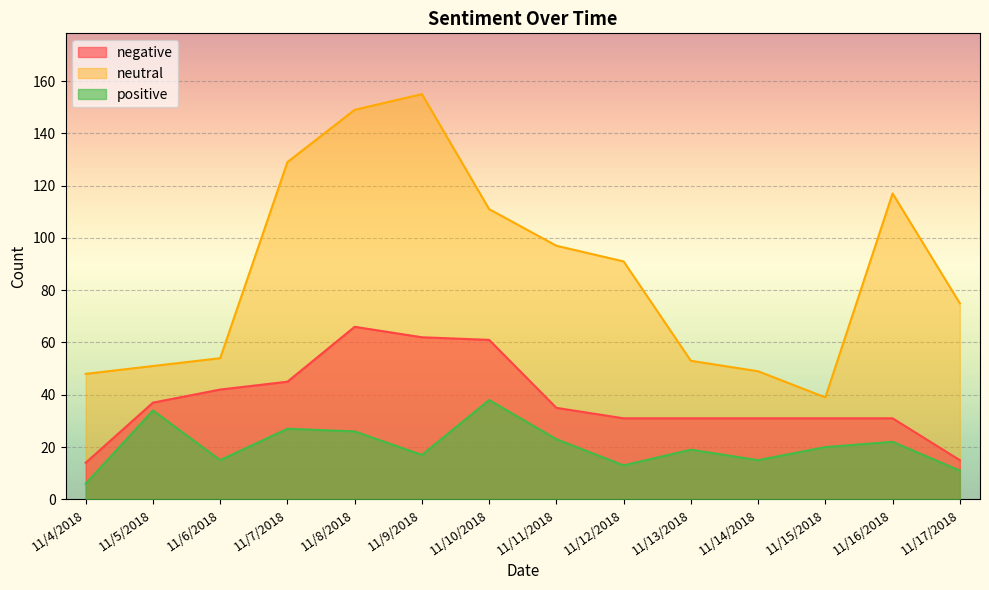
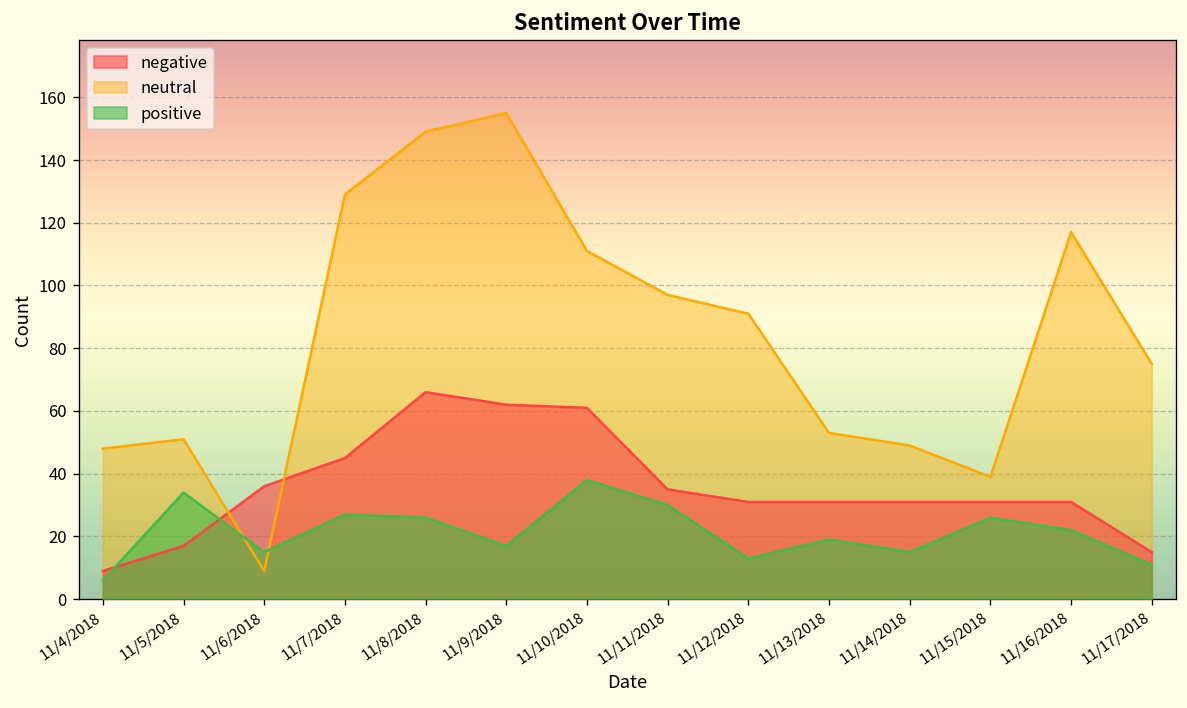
  {
    "negative": {
-     "11/4/2018": 14,
-     "11/5/2018": 37,
-     "11/6/2018": 42,
+     "11/4/2018": 9,
+     "11/5/2018": 17,
+     "11/6/2018": 36,
      "11/7/2018": 45,
      "11/8/2018": 66,
      "11/9/2018": 62,
      "11/10/2018": 61,
      "11/11/2018": 35,
      "11/12/2018": 31,
      "11/13/2018": 31,
      "11/14/2018": 31,
      "11/15/2018": 31,
      "11/16/2018": 31,
      "11/17/2018": 15
    },
    "neutral": {
      "11/4/2018": 48,
      "11/5/2018": 51,
-     "11/6/2018": 54,
+     "11/6/2018": 9,
      "11/7/2018": 129,
      "11/8/2018": 149,
      "11/9/2018": 155,
      "11/10/2018": 111,
      "11/11/2018": 97,
      "11/12/2018": 91,
      "11/13/2018": 53,
      "11/14/2018": 49,
      "11/15/2018": 39,
      "11/16/2018": 117,
      "11/17/2018": 75
    },
    "positive": {
      "11/4/2018": 6,
      "11/5/2018": 34,
      "11/6/2018": 15,
      "11/7/2018": 27,
      "11/8/2018": 26,
      "11/9/2018": 17,
      "11/10/2018": 38,
-     "11/11/2018": 23,
+     "11/11/2018": 30,
      "11/12/2018": 13,
      "11/13/2018": 19,
      "11/14/2018": 15,
-     "11/15/2018": 20,
+     "11/15/2018": 26,
      "11/16/2018": 22,
      "11/17/2018": 11
    }
  }
